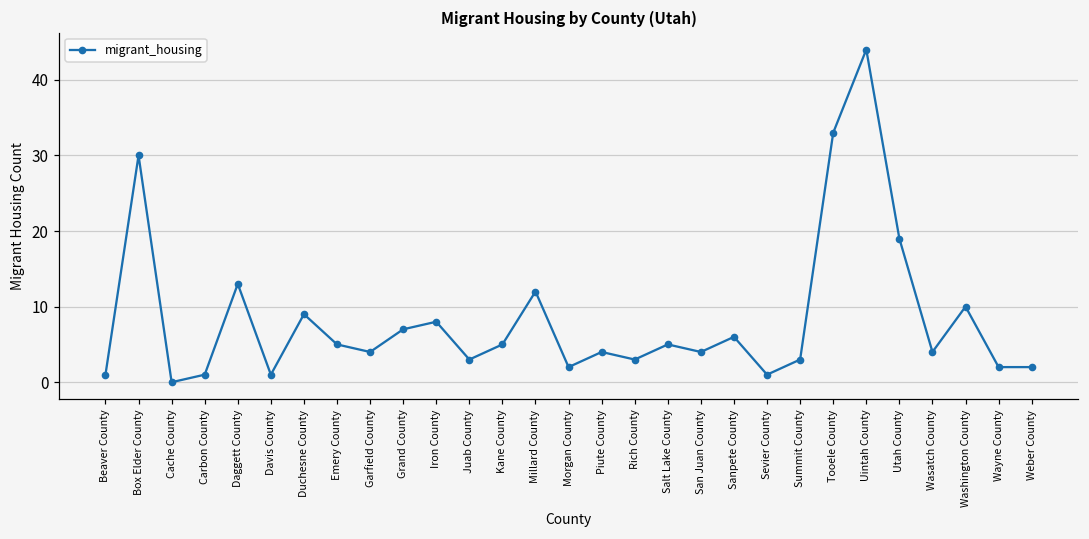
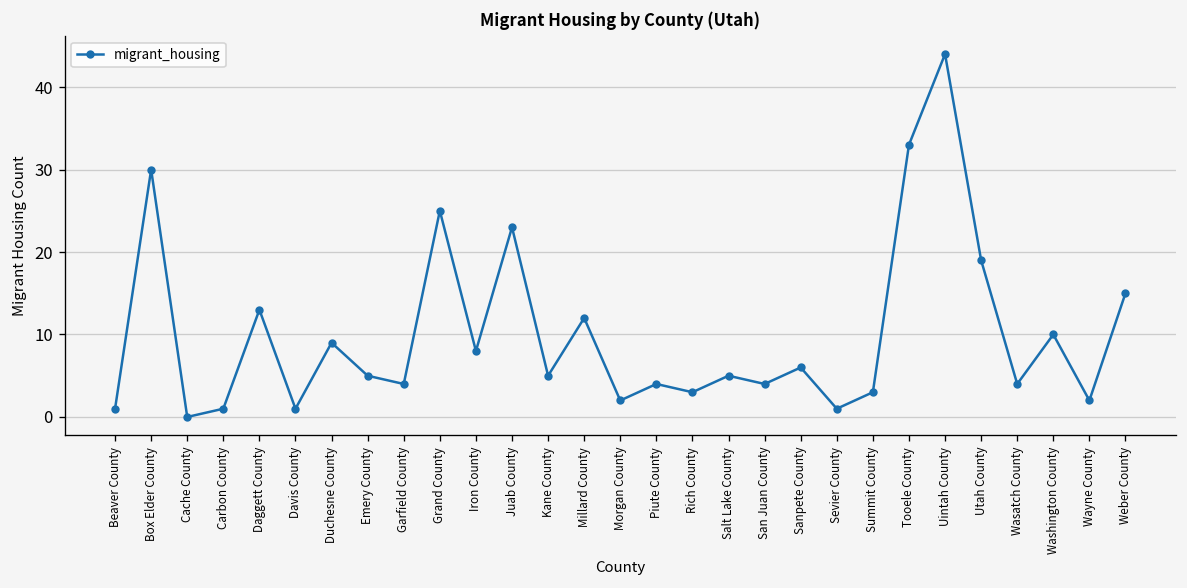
  {
    "Beaver County": 1,
    "Box Elder County": 30,
    "Cache County": 0,
    "Carbon County": 1,
    "Daggett County": 13,
    "Davis County": 1,
    "Duchesne County": 9,
    "Emery County": 5,
    "Garfield County": 4,
-   "Grand County": 7,
+   "Grand County": 25,
    "Iron County": 8,
-   "Juab County": 3,
+   "Juab County": 23,
    "Kane County": 5,
    "Millard County": 12,
    "Morgan County": 2,
    "Piute County": 4,
    "Rich County": 3,
    "Salt Lake County": 5,
    "San Juan County": 4,
    "Sanpete County": 6,
    "Sevier County": 1,
    "Summit County": 3,
    "Tooele County": 33,
    "Uintah County": 44,
    "Utah County": 19,
    "Wasatch County": 4,
    "Washington County": 10,
    "Wayne County": 2,
-   "Weber County": 2
+   "Weber County": 15
  }
